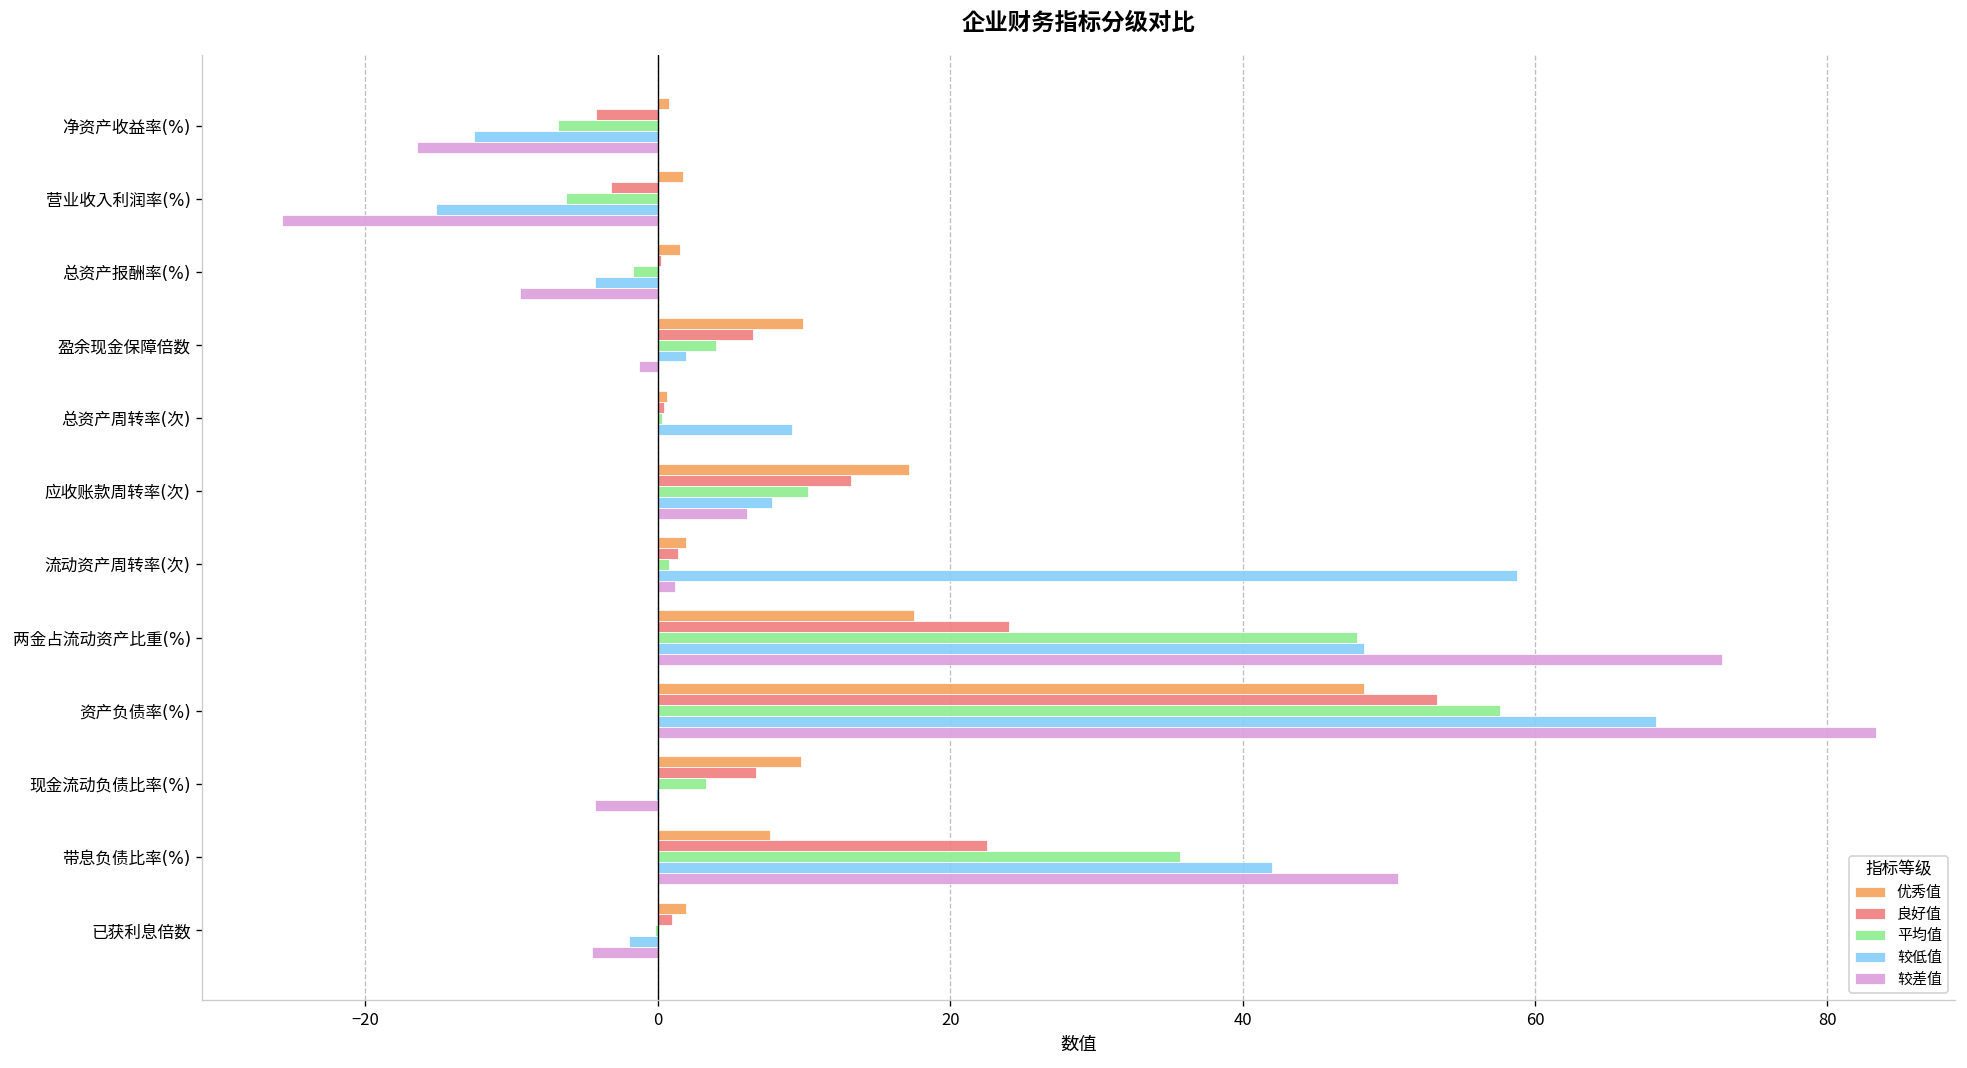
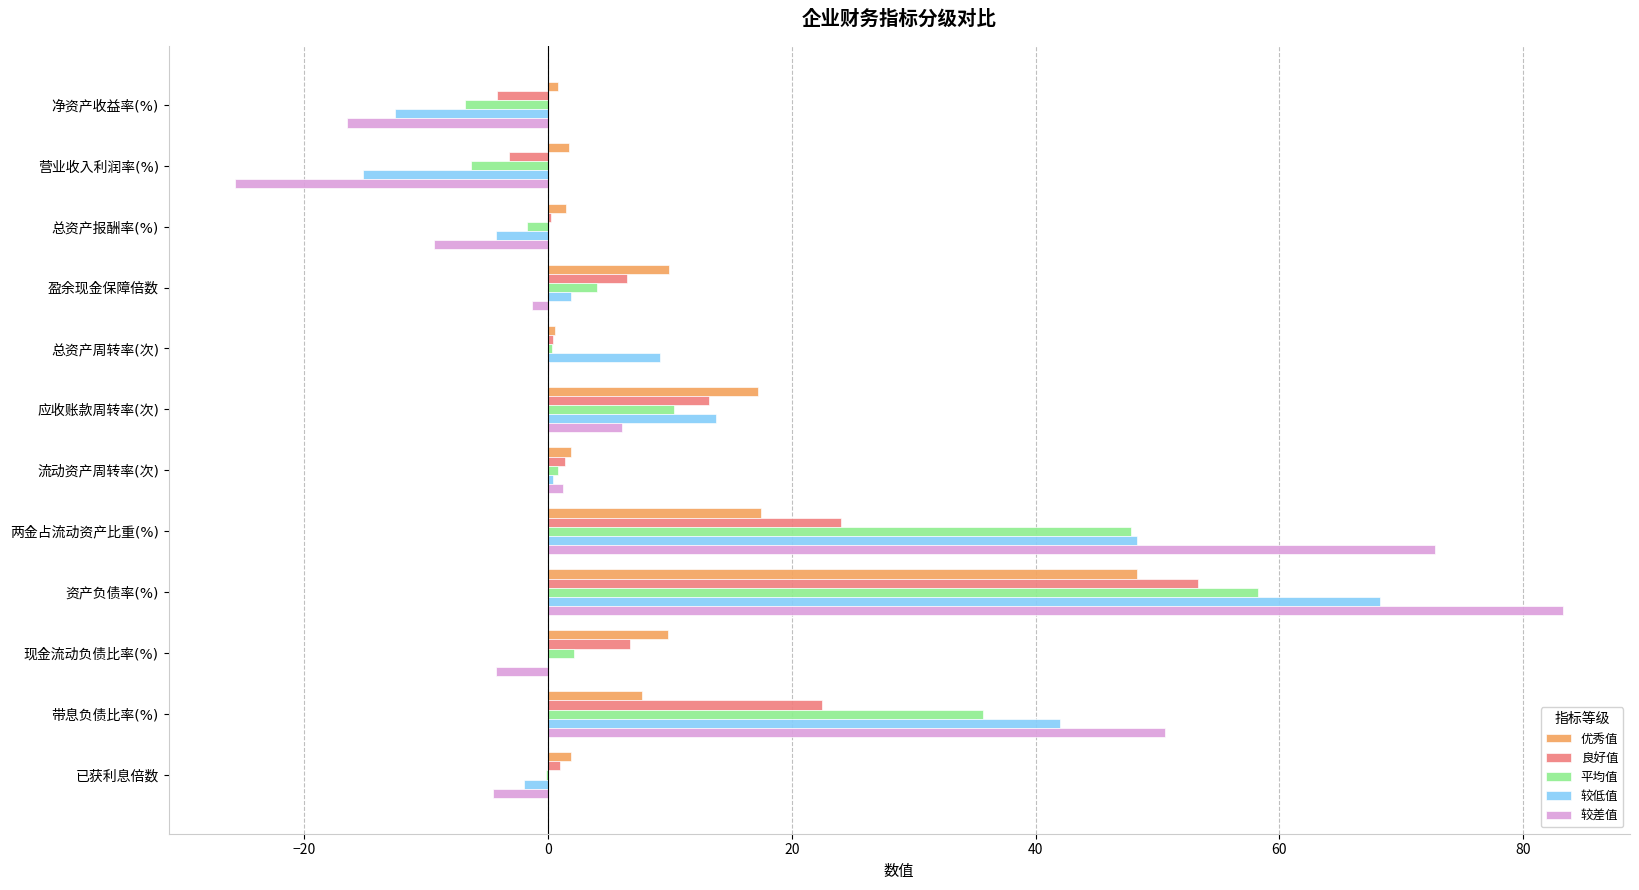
  {
    "平均值": {
      "净资产收益率(%)": -6.8,
      "营业收入利润率(%)": -6.3,
      "总资产报酬率(%)": -1.7,
      "盈余现金保障倍数": 4.0,
      "总资产周转率(次)": 0.3,
      "应收账款周转率(次)": 10.3,
      "流动资产周转率(次)": 0.8,
      "两金占流动资产比重(%)": 47.8,
-     "资产负债率(%)": 57.6,
-     "现金流动负债比率(%)": 3.3,
+     "资产负债率(%)": 58.3,
+     "现金流动负债比率(%)": 2.1,
      "带息负债比率(%)": 35.7
    },
    "较低值": {
      "净资产收益率(%)": -12.6,
      "营业收入利润率(%)": -15.2,
      "总资产报酬率(%)": -4.3,
      "盈余现金保障倍数": 1.9,
      "总资产周转率(次)": 9.2,
-     "应收账款周转率(次)": 7.8,
-     "流动资产周转率(次)": 58.8,
+     "应收账款周转率(次)": 13.8,
+     "流动资产周转率(次)": 0.4,
      "两金占流动资产比重(%)": 48.3,
      "资产负债率(%)": 68.3,
      "带息负债比率(%)": 42.0,
      "已获利息倍数": -2.0
    },
    "较差值": {
      "净资产收益率(%)": -16.5,
      "营业收入利润率(%)": -25.7,
      "总资产报酬率(%)": -9.4,
      "盈余现金保障倍数": -1.3,
      "应收账款周转率(次)": 6.1,
      "流动资产周转率(次)": 1.2,
      "两金占流动资产比重(%)": 72.8,
      "资产负债率(%)": 83.3,
      "现金流动负债比率(%)": -4.3,
      "带息负债比率(%)": 50.6,
      "已获利息倍数": -4.5
    }
  }
